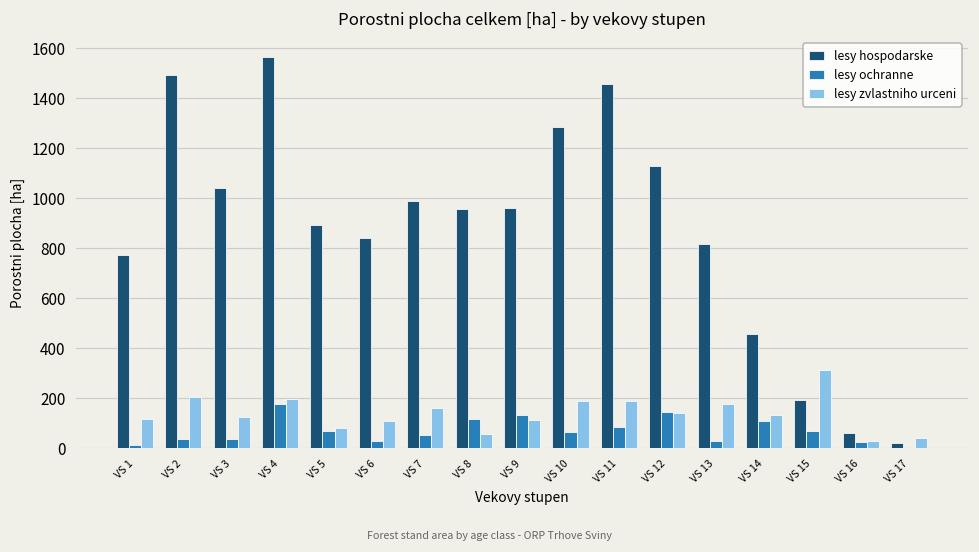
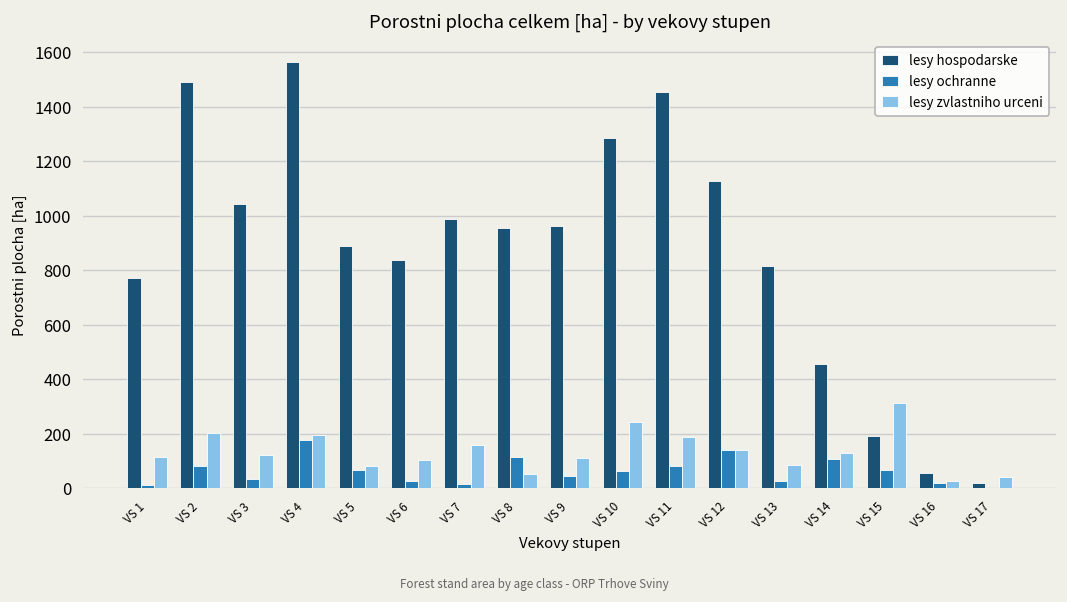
  {
    "lesy hospodarske": {
      "VS 1": 770,
      "VS 2": 1490,
      "VS 3": 1040,
      "VS 4": 1570,
      "VS 5": 890,
      "VS 6": 840,
      "VS 7": 990,
      "VS 8": 950,
      "VS 9": 960,
      "VS 10": 1290,
      "VS 11": 1460,
      "VS 12": 1130,
      "VS 13": 820,
      "VS 14": 460,
      "VS 15": 190,
      "VS 16": 60,
      "VS 17": 20
    },
    "lesy ochranne": {
      "VS 1": 10,
-     "VS 2": 40,
+     "VS 2": 80,
      "VS 3": 30,
      "VS 4": 180,
      "VS 5": 70,
      "VS 6": 30,
-     "VS 7": 50,
+     "VS 7": 20,
      "VS 8": 120,
-     "VS 9": 130,
+     "VS 9": 40,
      "VS 10": 60,
      "VS 11": 80,
      "VS 12": 140,
      "VS 13": 30,
      "VS 14": 110,
      "VS 15": 70,
      "VS 16": 20
    },
    "lesy zvlastniho urceni": {
      "VS 1": 120,
      "VS 2": 200,
      "VS 3": 120,
      "VS 4": 200,
      "VS 5": 80,
      "VS 6": 110,
      "VS 7": 160,
      "VS 8": 50,
      "VS 9": 110,
-     "VS 10": 190,
+     "VS 10": 240,
      "VS 11": 190,
      "VS 12": 140,
-     "VS 13": 180,
+     "VS 13": 90,
      "VS 14": 130,
      "VS 15": 310,
      "VS 16": 30,
      "VS 17": 40
    }
  }
